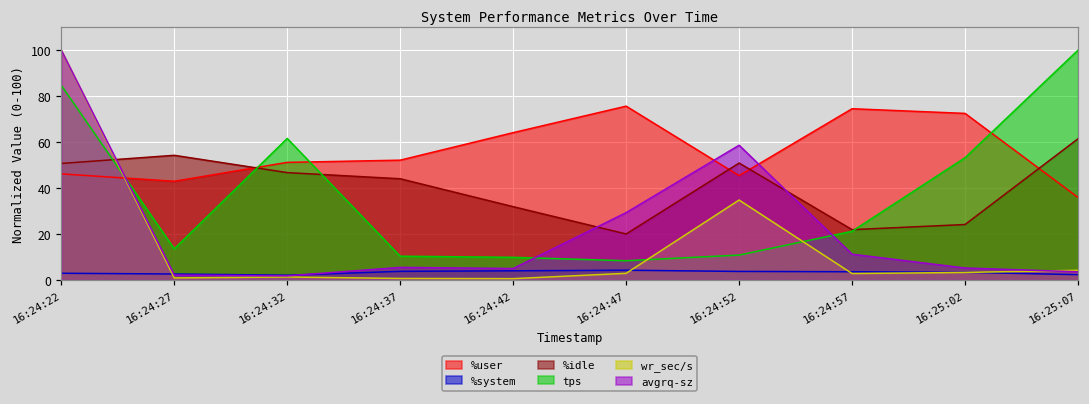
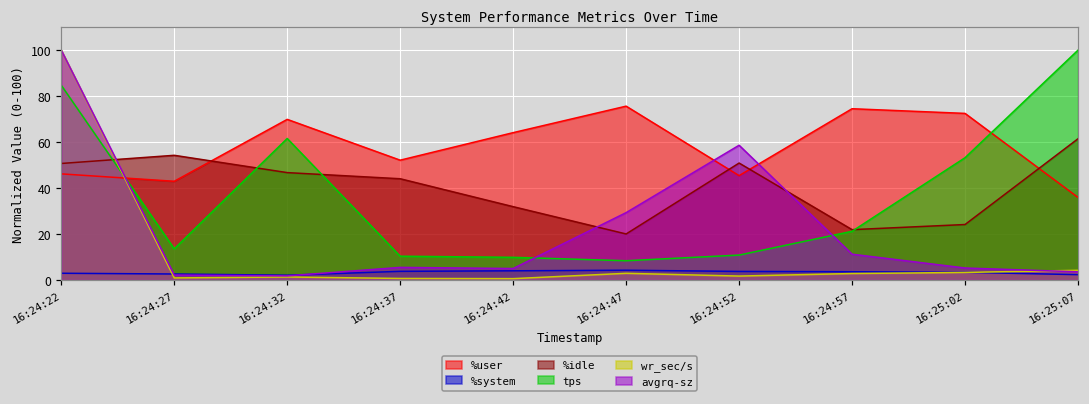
  {
    "%user": {
      "16:24:22": 46,
      "16:24:27": 43,
-     "16:24:32": 51,
+     "16:24:32": 70,
      "16:24:37": 52,
      "16:24:42": 64,
      "16:24:47": 76,
      "16:24:52": 45,
      "16:24:57": 75,
      "16:25:02": 72,
      "16:25:07": 36
    },
    "%system": {
      "16:24:22": 3,
      "16:24:37": 4,
      "16:24:47": 4,
      "16:24:52": 4,
      "16:25:07": 2
    },
    "%idle": {
      "16:24:22": 51,
      "16:24:27": 54,
      "16:24:32": 47,
      "16:24:37": 44,
      "16:24:42": 32,
      "16:24:47": 20,
      "16:24:52": 51,
      "16:25:02": 24,
      "16:25:07": 61
    },
    "tps": {
      "16:24:22": 85,
      "16:24:27": 14,
      "16:24:32": 62,
      "16:24:37": 10,
      "16:24:42": 10,
      "16:24:47": 8,
      "16:24:52": 11,
      "16:25:02": 53,
      "16:25:07": 100
    },
    "wr_sec/s": {
      "16:24:27": 1,
      "16:24:37": 1,
      "16:24:42": 1,
      "16:24:47": 3,
-     "16:24:52": 35
+     "16:24:52": 2
    },
    "avgrq-sz": {
      "16:24:37": 5,
      "16:24:47": 29,
      "16:24:52": 59,
      "16:24:57": 11,
      "16:25:02": 5
    }
  }
